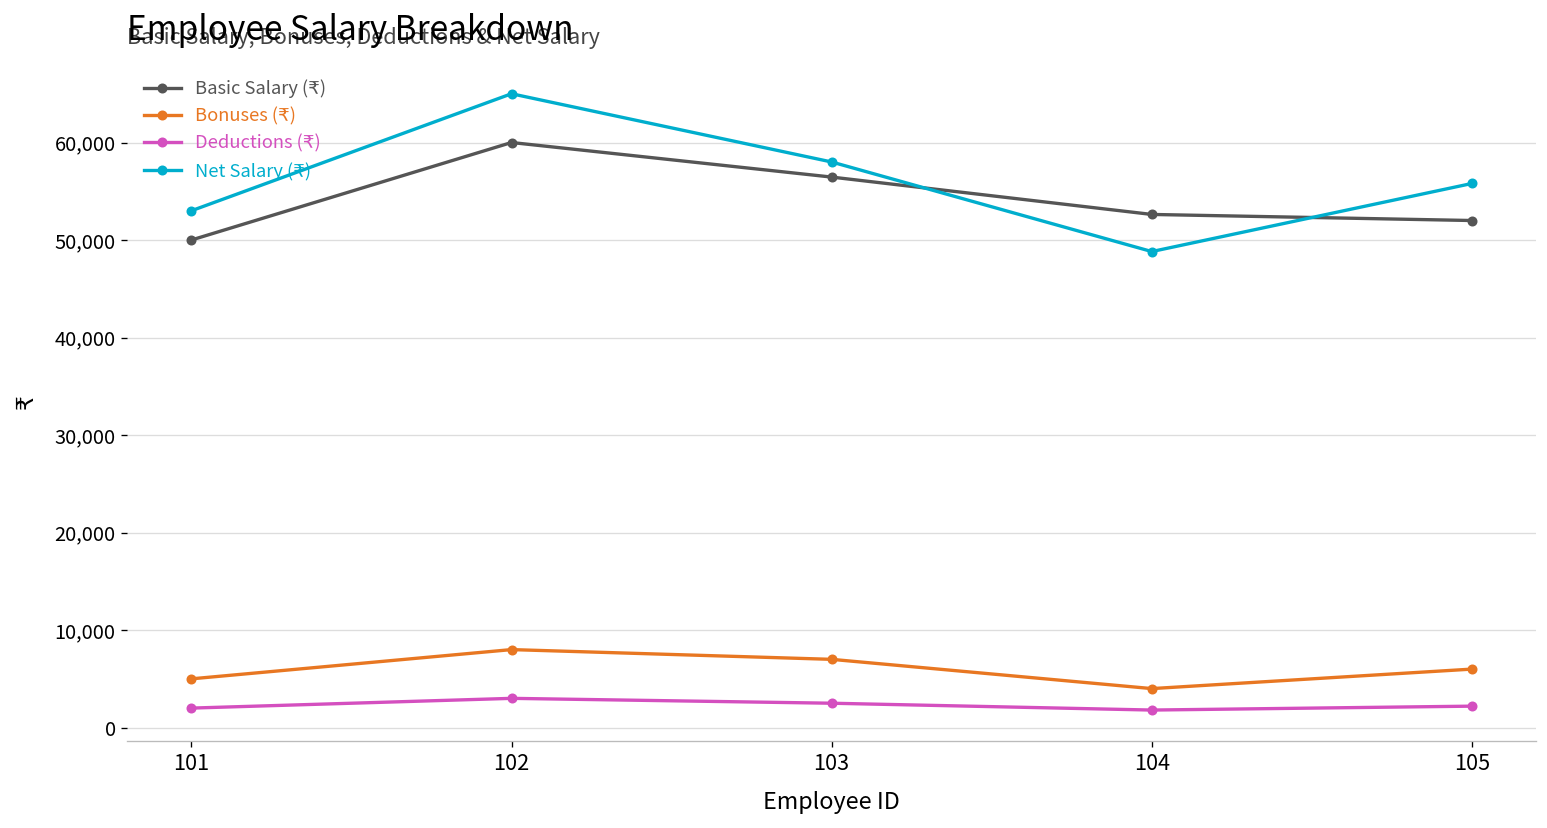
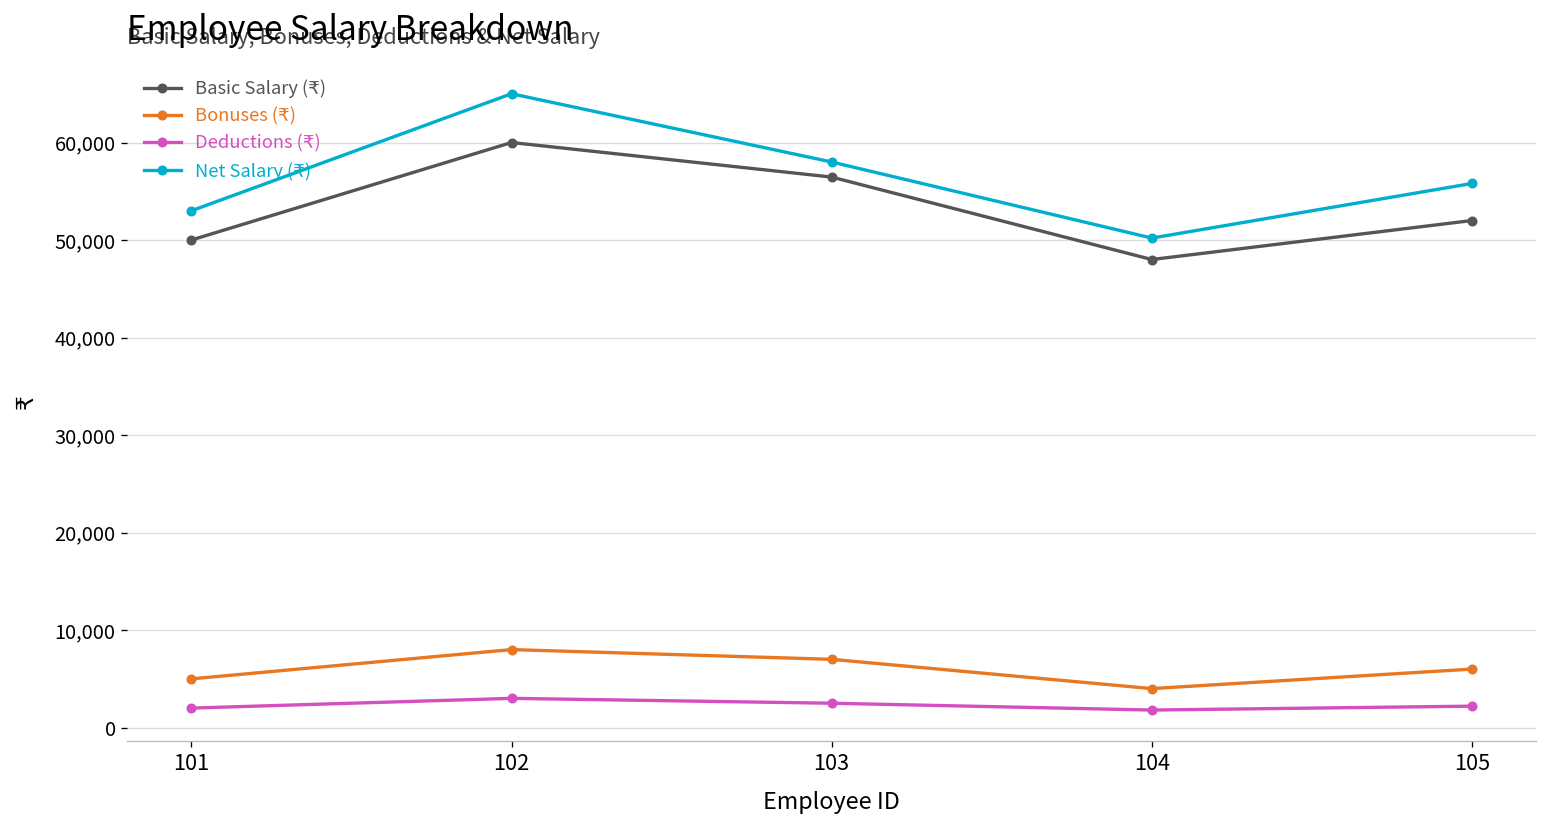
  {
    "Basic Salary (₹)": {
      "101": "50,000",
      "102": "60,000",
      "103": "56,000",
-     "104": "53,000",
+     "104": "48,000",
      "105": "52,000"
    },
    "Bonuses (₹)": {
      "101": "5,000",
      "102": "8,000",
      "103": "7,000",
      "104": "4,000",
      "105": "6,000"
    },
    "Deductions (₹)": {
      "101": "2,000",
      "102": "3,000",
      "103": "3,000",
      "104": "2,000",
      "105": "2,000"
    },
    "Net Salary (₹)": {
      "101": "53,000",
      "102": "65,000",
      "103": "58,000",
-     "104": "49,000",
+     "104": "50,000",
      "105": "56,000"
    }
  }
